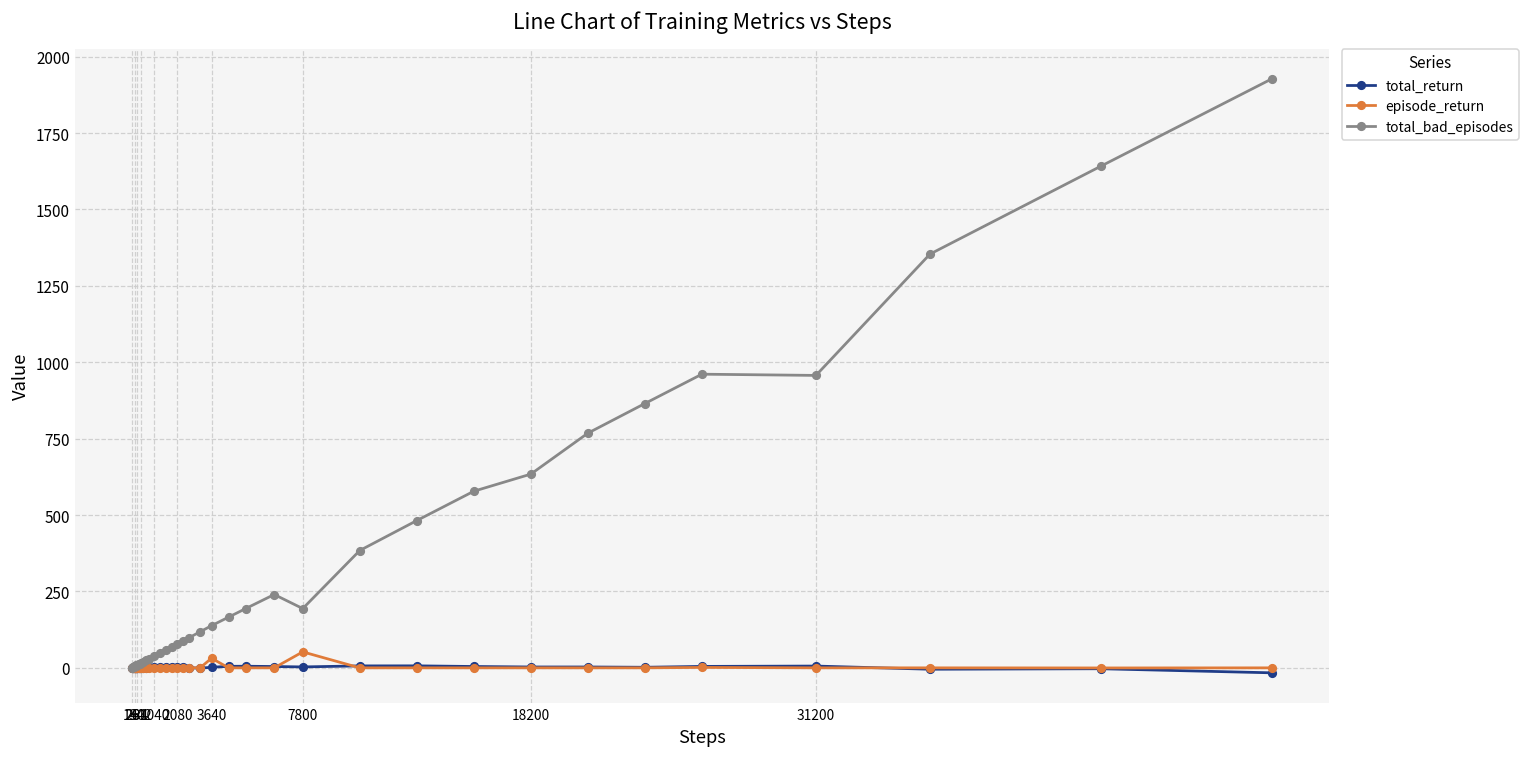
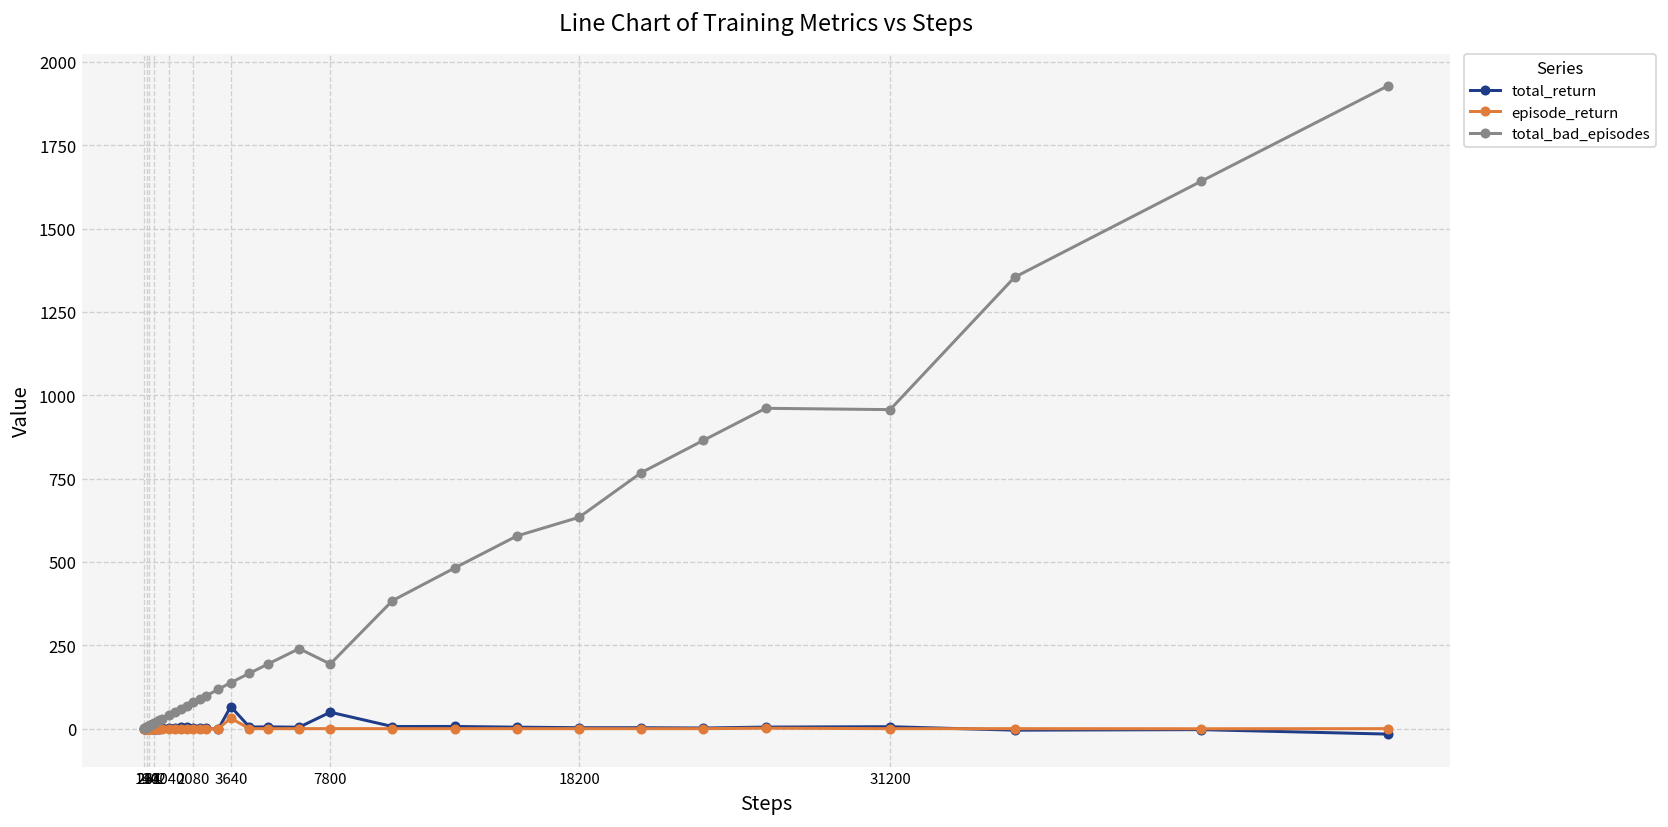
  {
    "total_return": {
-     "3640": 0,
-     "7800": 0
+     "3640": 70,
+     "7800": 50
    },
    "episode_return": {
      "3640": 30,
-     "7800": 50
+     "7800": 0
    },
    "total_bad_episodes": {
      "3640": 140,
      "7800": 190,
      "18200": 630,
      "31200": 960
    }
  }
